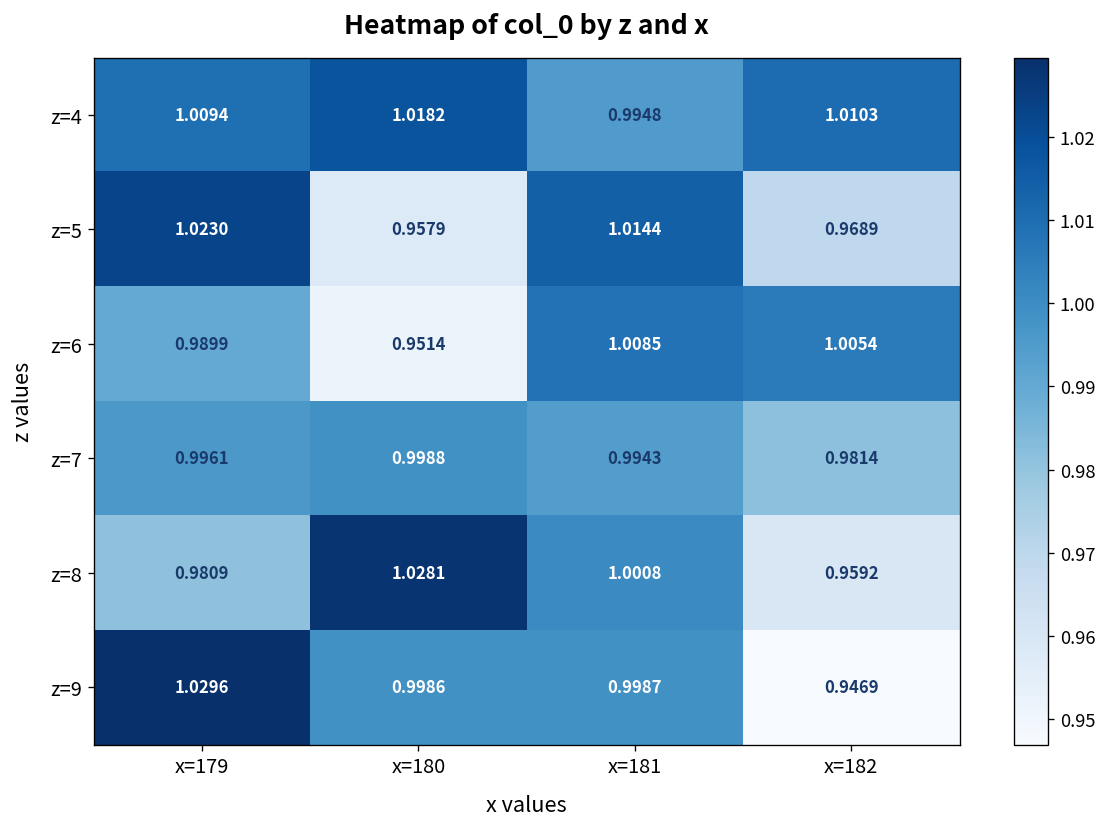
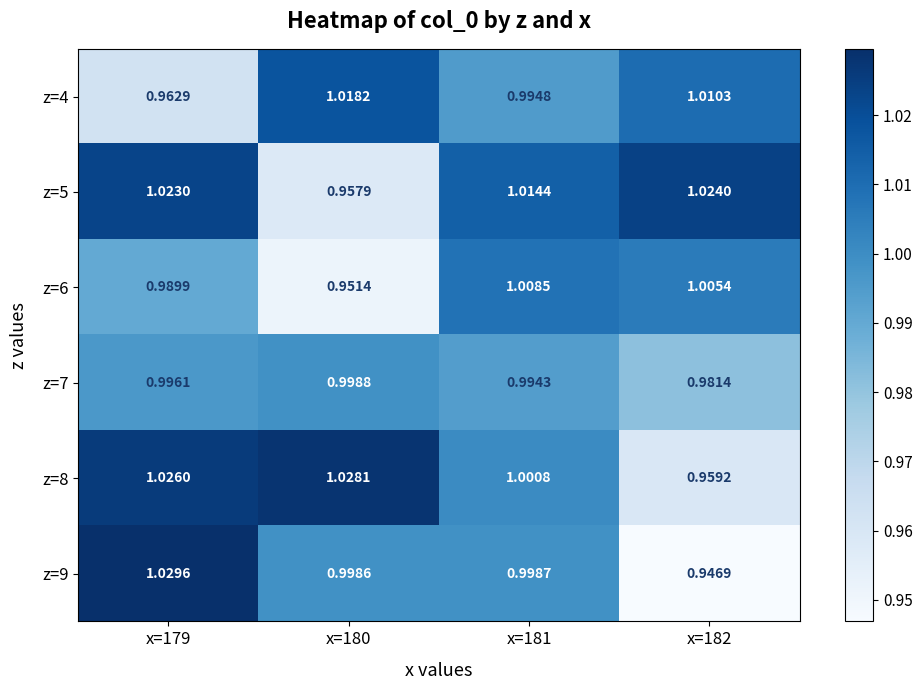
  {
    "z=4": {
-     "x=179": 1.0094,
+     "x=179": 0.9629,
      "x=180": 1.0182,
      "x=181": 0.9948,
      "x=182": 1.0103
    },
    "z=5": {
      "x=179": 1.0230,
      "x=180": 0.9579,
      "x=181": 1.0144,
-     "x=182": 0.9689
+     "x=182": 1.0240
    },
    "z=6": {
      "x=179": 0.9899,
      "x=180": 0.9514,
      "x=181": 1.0085,
      "x=182": 1.0054
    },
    "z=7": {
      "x=179": 0.9961,
      "x=180": 0.9988,
      "x=181": 0.9943,
      "x=182": 0.9814
    },
    "z=8": {
-     "x=179": 0.9809,
+     "x=179": 1.0260,
      "x=180": 1.0281,
      "x=181": 1.0008,
      "x=182": 0.9592
    },
    "z=9": {
      "x=179": 1.0296,
      "x=180": 0.9986,
      "x=181": 0.9987,
      "x=182": 0.9469
    }
  }
